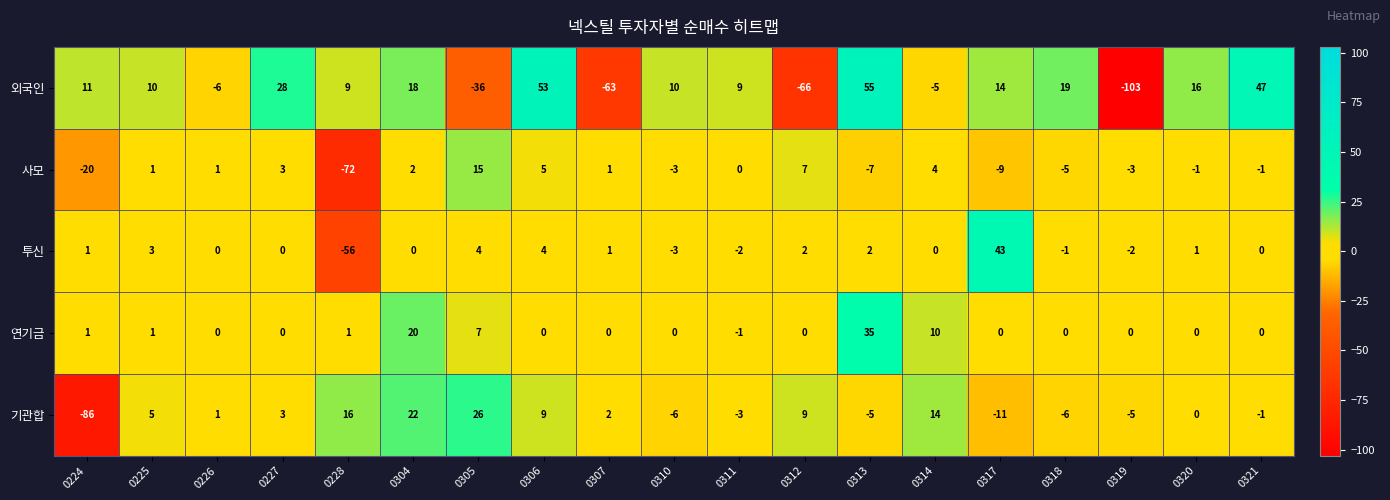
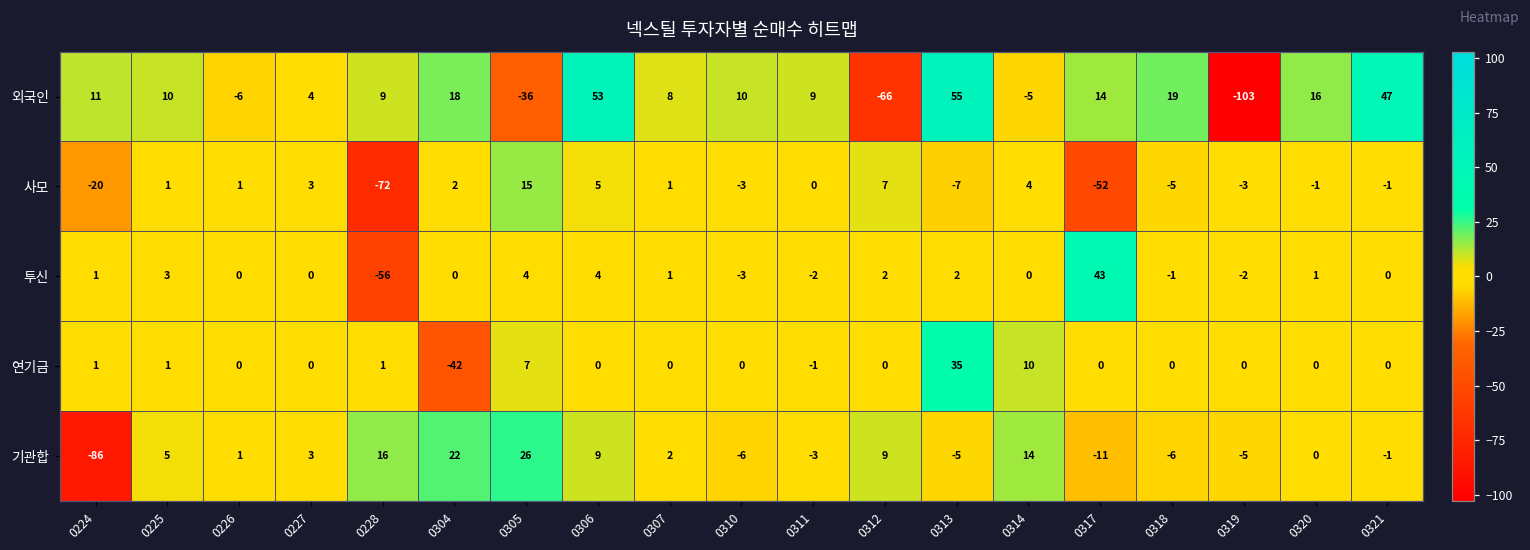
  {
    "외국인": {
      "0224": 11,
      "0225": 10,
      "0226": -6,
-     "0227": 28,
+     "0227": 4,
      "0228": 9,
      "0304": 18,
      "0305": -36,
      "0306": 53,
-     "0307": -63,
+     "0307": 8,
      "0310": 10,
      "0311": 9,
      "0312": -66,
      "0313": 55,
      "0314": -5,
      "0317": 14,
      "0318": 19,
      "0319": -103,
      "0320": 16,
      "0321": 47
    },
    "사모": {
      "0224": -20,
      "0225": 1,
      "0226": 1,
      "0227": 3,
      "0228": -72,
      "0304": 2,
      "0305": 15,
      "0306": 5,
      "0307": 1,
      "0310": -3,
      "0311": 0,
      "0312": 7,
      "0313": -7,
      "0314": 4,
-     "0317": -9,
+     "0317": -52,
      "0318": -5,
      "0319": -3,
      "0320": -1,
      "0321": -1
    },
    "투신": {
      "0224": 1,
      "0225": 3,
      "0226": 0,
      "0227": 0,
      "0228": -56,
      "0304": 0,
      "0305": 4,
      "0306": 4,
      "0307": 1,
      "0310": -3,
      "0311": -2,
      "0312": 2,
      "0313": 2,
      "0314": 0,
      "0317": 43,
      "0318": -1,
      "0319": -2,
      "0320": 1,
      "0321": 0
    },
    "연기금": {
      "0224": 1,
      "0225": 1,
      "0226": 0,
      "0227": 0,
      "0228": 1,
-     "0304": 20,
+     "0304": -42,
      "0305": 7,
      "0306": 0,
      "0307": 0,
      "0310": 0,
      "0311": -1,
      "0312": 0,
      "0313": 35,
      "0314": 10,
      "0317": 0,
      "0318": 0,
      "0319": 0,
      "0320": 0,
      "0321": 0
    },
    "기관합": {
      "0224": -86,
      "0225": 5,
      "0226": 1,
      "0227": 3,
      "0228": 16,
      "0304": 22,
      "0305": 26,
      "0306": 9,
      "0307": 2,
      "0310": -6,
      "0311": -3,
      "0312": 9,
      "0313": -5,
      "0314": 14,
      "0317": -11,
      "0318": -6,
      "0319": -5,
      "0320": 0,
      "0321": -1
    }
  }
